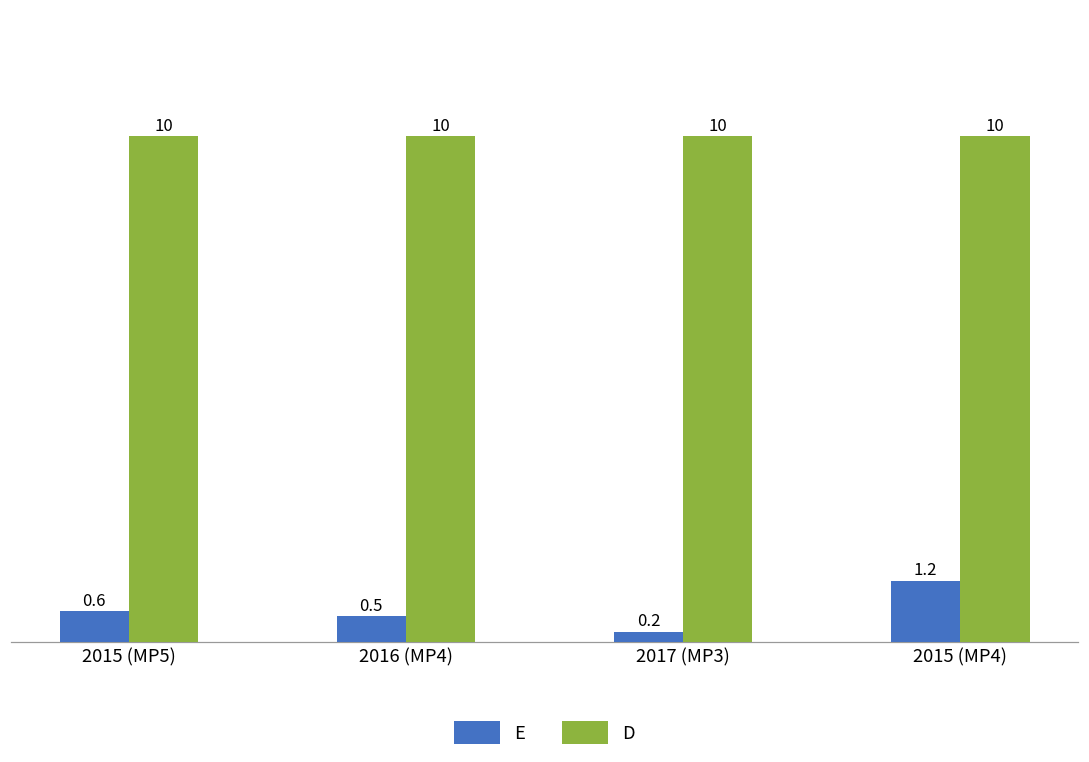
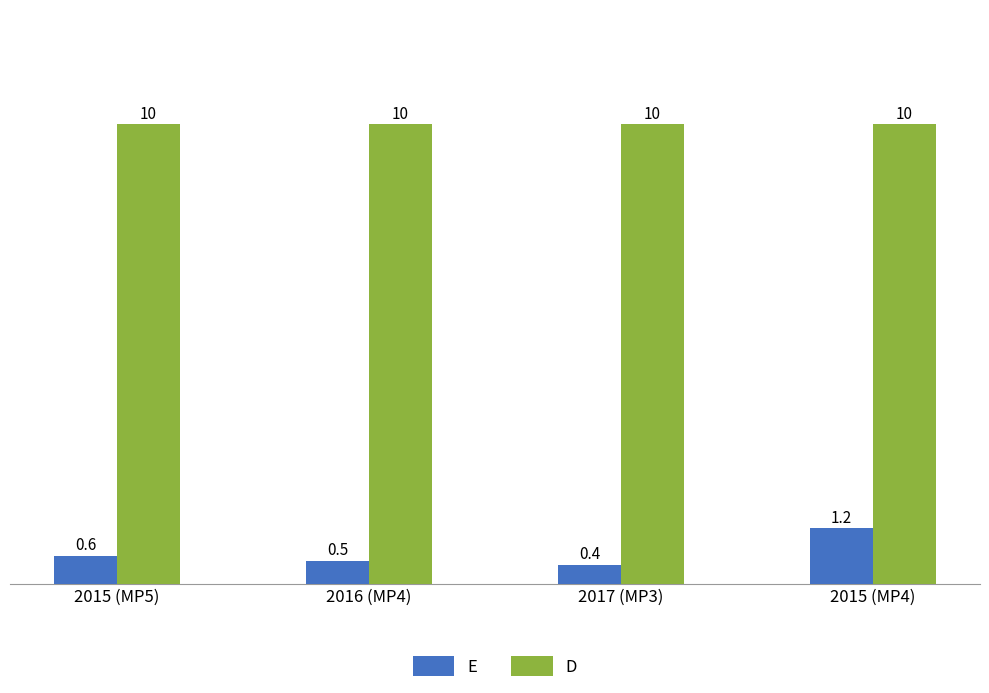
  {
    "E": {
      "2015 (MP5)": 0.6,
      "2016 (MP4)": 0.5,
-     "2017 (MP3)": 0.2,
+     "2017 (MP3)": 0.4,
      "2015 (MP4)": 1.2
    },
    "D": {
      "2015 (MP5)": 10,
      "2016 (MP4)": 10,
      "2017 (MP3)": 10,
      "2015 (MP4)": 10
    }
  }
